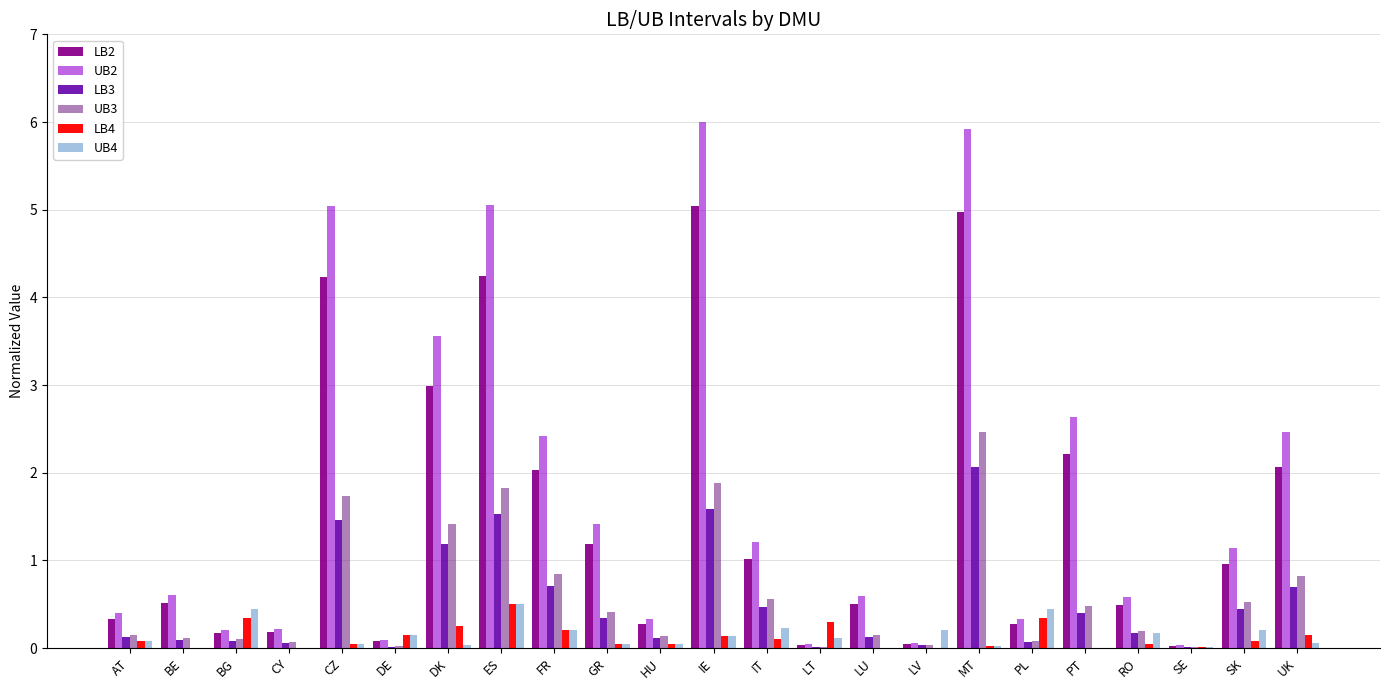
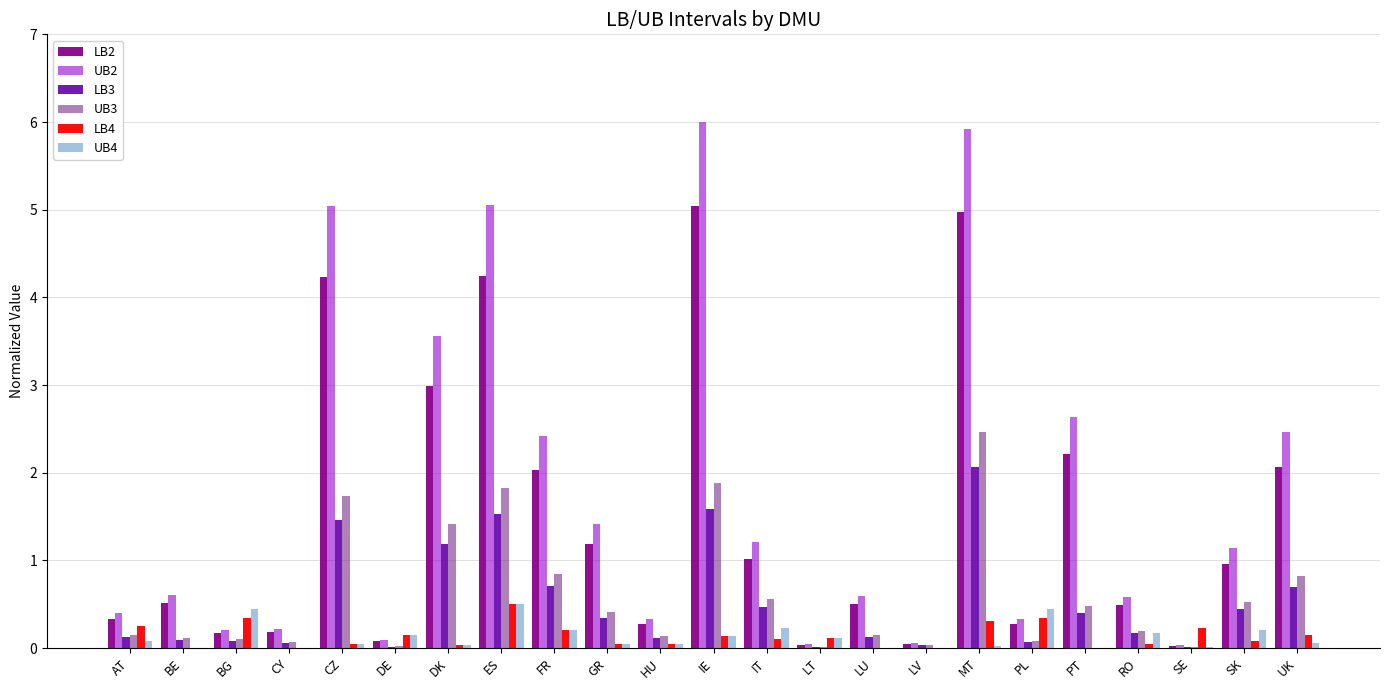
  {
    "LB4": {
-     "AT": 0.1,
+     "AT": 0.3,
      "BG": 0.3,
      "CZ": 0.0,
      "DE": 0.2,
-     "DK": 0.3,
+     "DK": 0.0,
      "ES": 0.5,
      "FR": 0.2,
      "GR": 0.0,
      "HU": 0.0,
      "IE": 0.1,
      "IT": 0.1,
-     "LT": 0.3,
-     "MT": 0.0,
+     "LT": 0.1,
+     "MT": 0.3,
      "PL": 0.3,
      "RO": 0.0,
-     "SE": 0.0,
+     "SE": 0.2,
      "SK": 0.1,
      "UK": 0.2
    },
    "UB4": {
      "AT": 0.1,
      "BG": 0.5,
      "CZ": 0.0,
      "DE": 0.2,
      "DK": 0.0,
      "ES": 0.5,
      "FR": 0.2,
      "GR": 0.0,
      "HU": 0.0,
      "IE": 0.1,
      "IT": 0.2,
      "LT": 0.1,
-     "LV": 0.2,
+     "LV": 0.0,
      "PL": 0.5,
      "RO": 0.2,
      "SK": 0.2,
      "UK": 0.1
    }
  }
